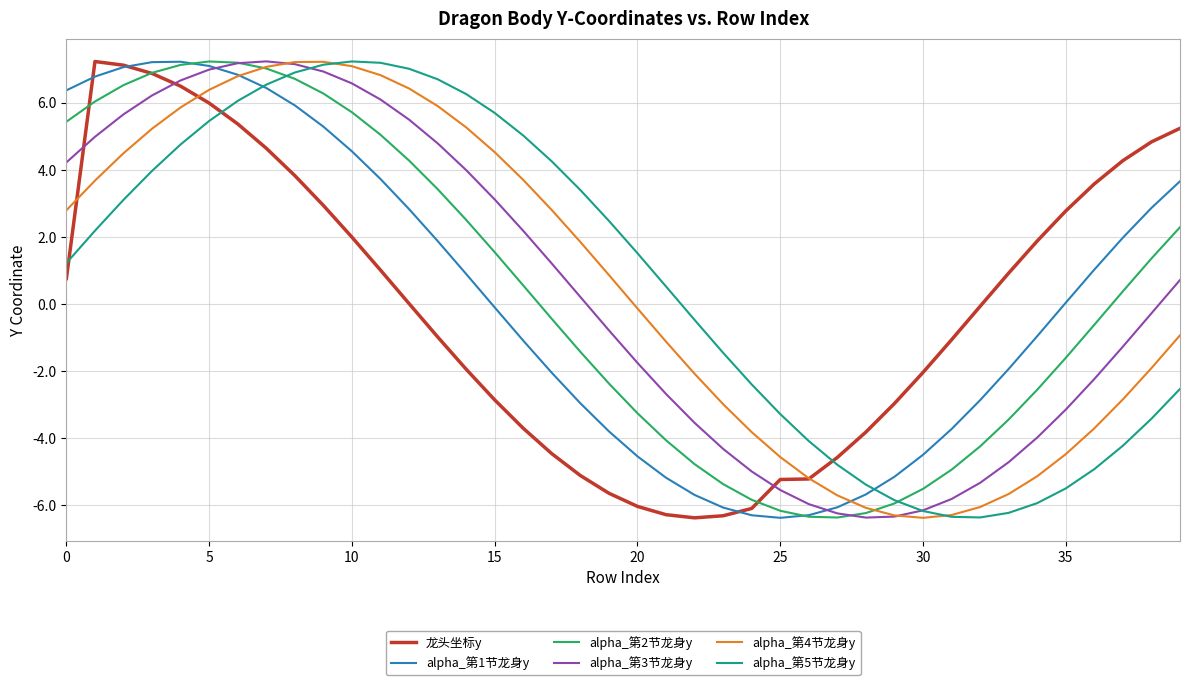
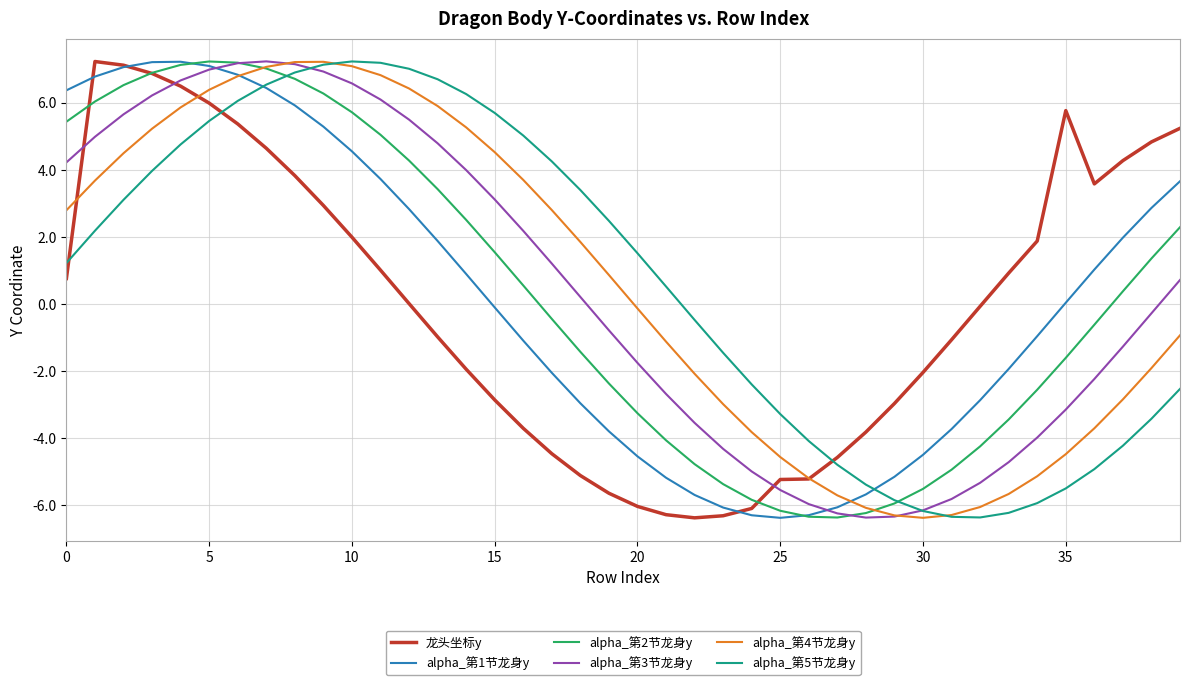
  {
    "龙头坐标y": {
      "0": 0.8,
      "5": 6.0,
      "10": 2.0,
      "15": -2.9,
      "20": -6.0,
      "25": -5.2,
      "30": -2.0,
-     "35": 2.8
+     "35": 5.8
    },
    "alpha_第1节龙身y": {
      "0": 6.4,
      "5": 7.1,
      "10": 4.5,
      "15": -0.1,
      "20": -4.5,
      "25": -6.4,
      "30": -4.5,
      "35": 0.0
    },
    "alpha_第3节龙身y": {
      "0": 4.2,
      "5": 7.0,
      "10": 6.6,
      "15": 3.1,
      "20": -1.8,
      "25": -5.6,
      "35": -3.2
    },
    "alpha_第4节龙身y": {
      "0": 2.8,
      "5": 6.4,
      "10": 7.1,
      "15": 4.5,
      "20": -0.1,
      "25": -4.6,
      "30": -6.4,
      "35": -4.5
    }
  }
